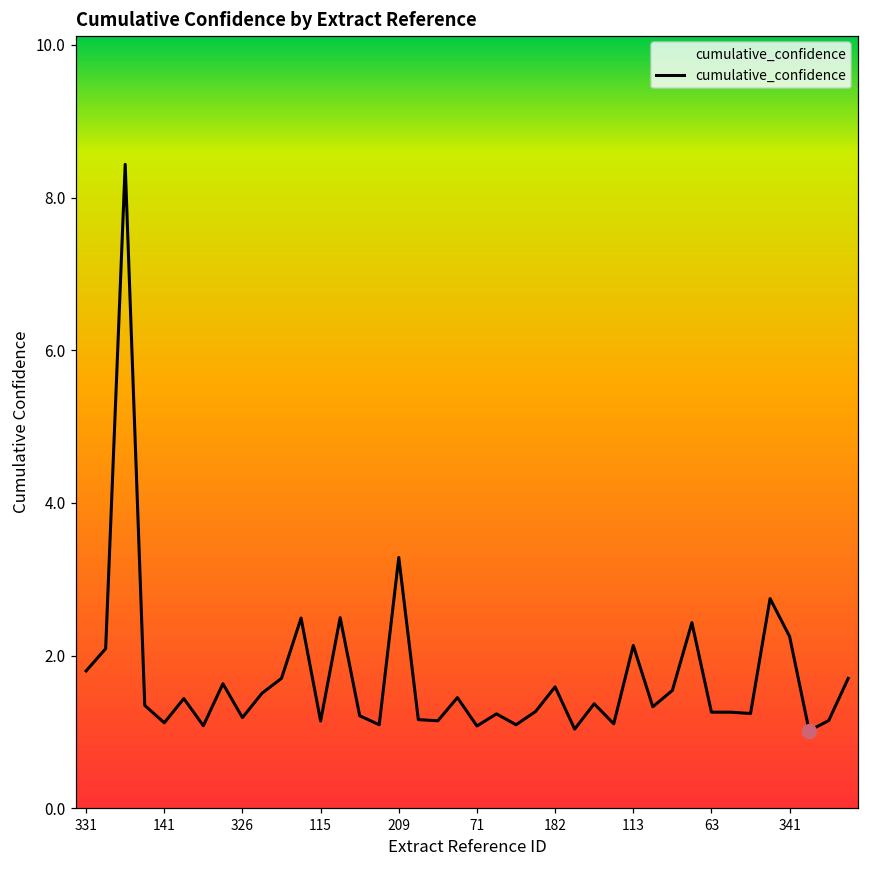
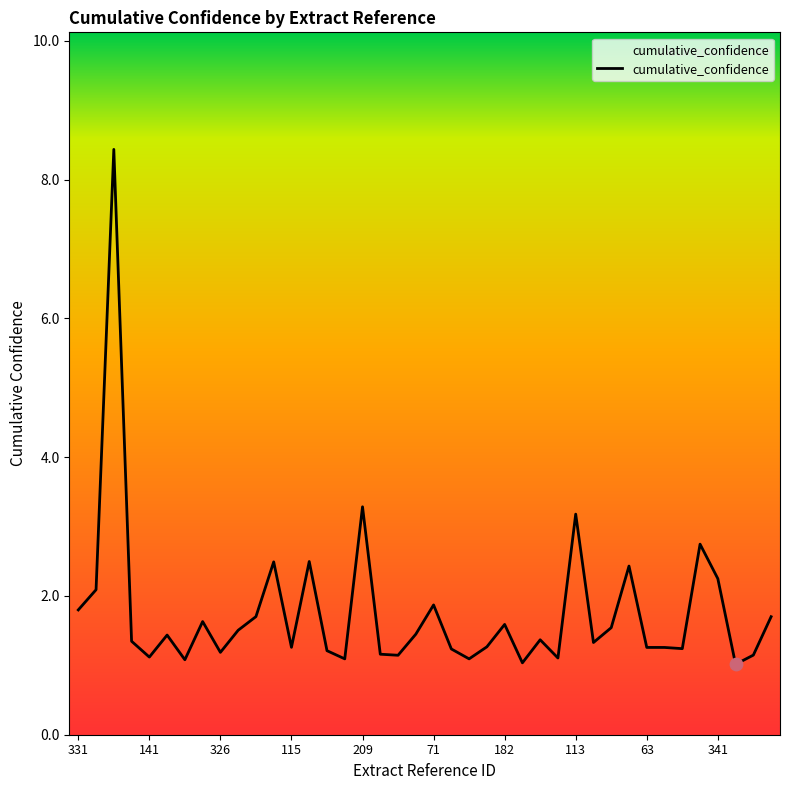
  {
    "cumulative_confidence": {
      "331": 1.8,
      "141": 1.1,
      "326": 1.2,
-     "115": 1.1,
+     "115": 1.3,
      "209": 3.3,
-     "71": 1.1,
+     "71": 1.9,
      "182": 1.6,
-     "113": 2.1,
+     "113": 3.2,
      "63": 1.3,
      "341": 2.2
    }
  }
